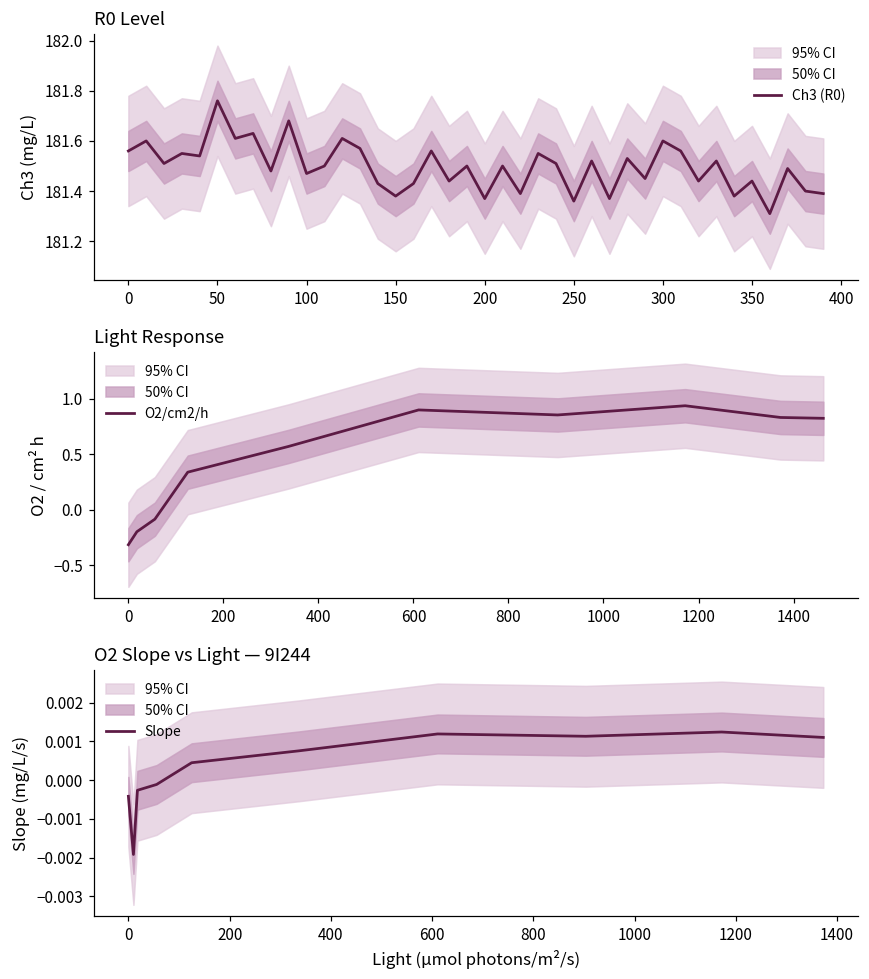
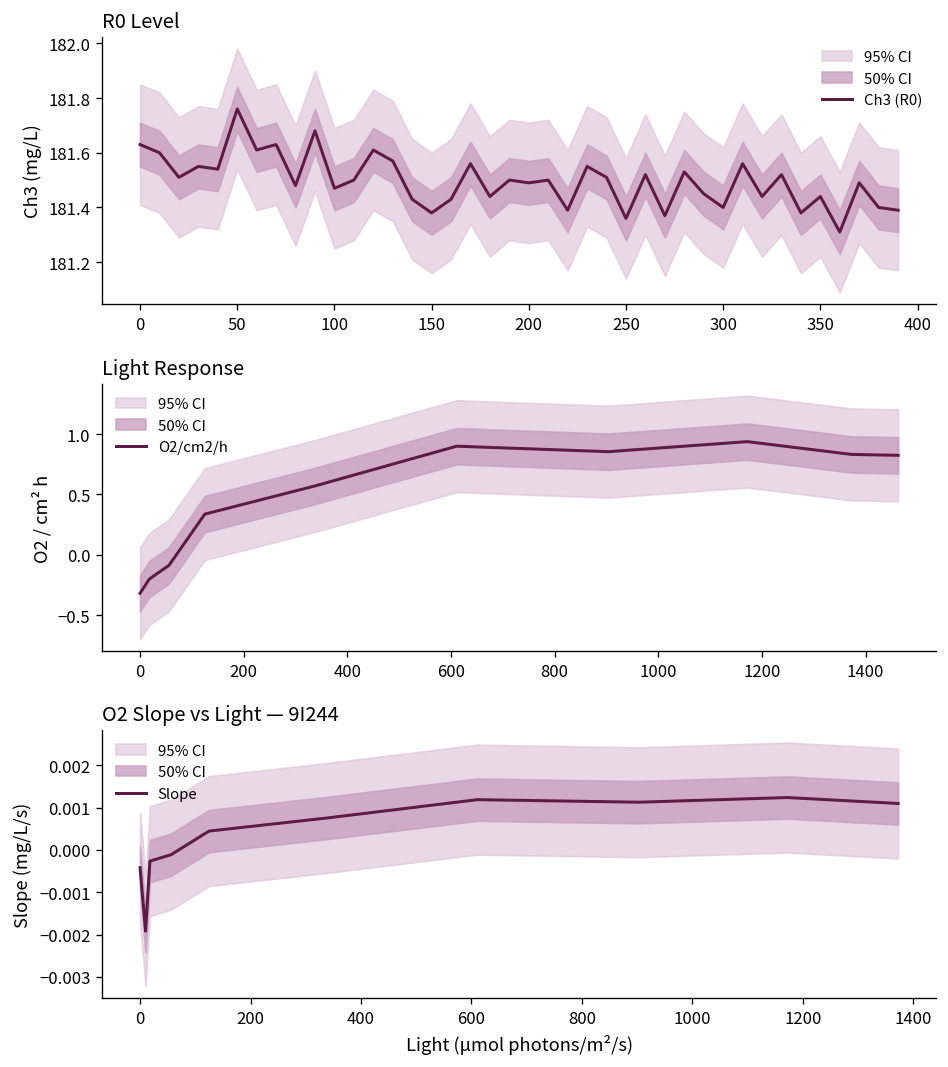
  {
    "R0 Level": {
      "Ch3 (R0)": {
-       "0": 181.56,
+       "0": 181.63,
        "50": 181.76,
        "100": 181.47,
        "150": 181.38,
-       "200": 181.37,
+       "200": 181.49,
        "250": 181.36,
-       "300": 181.6,
+       "300": 181.4,
        "350": 181.44
      }
    },
    "Light Response": {
      "O2/cm2/h": {
        "0": -0.32
      }
    },
    "O2 Slope vs Light — 9I244": {
      "Slope": {
        "0": -0.0004
      }
    }
  }
